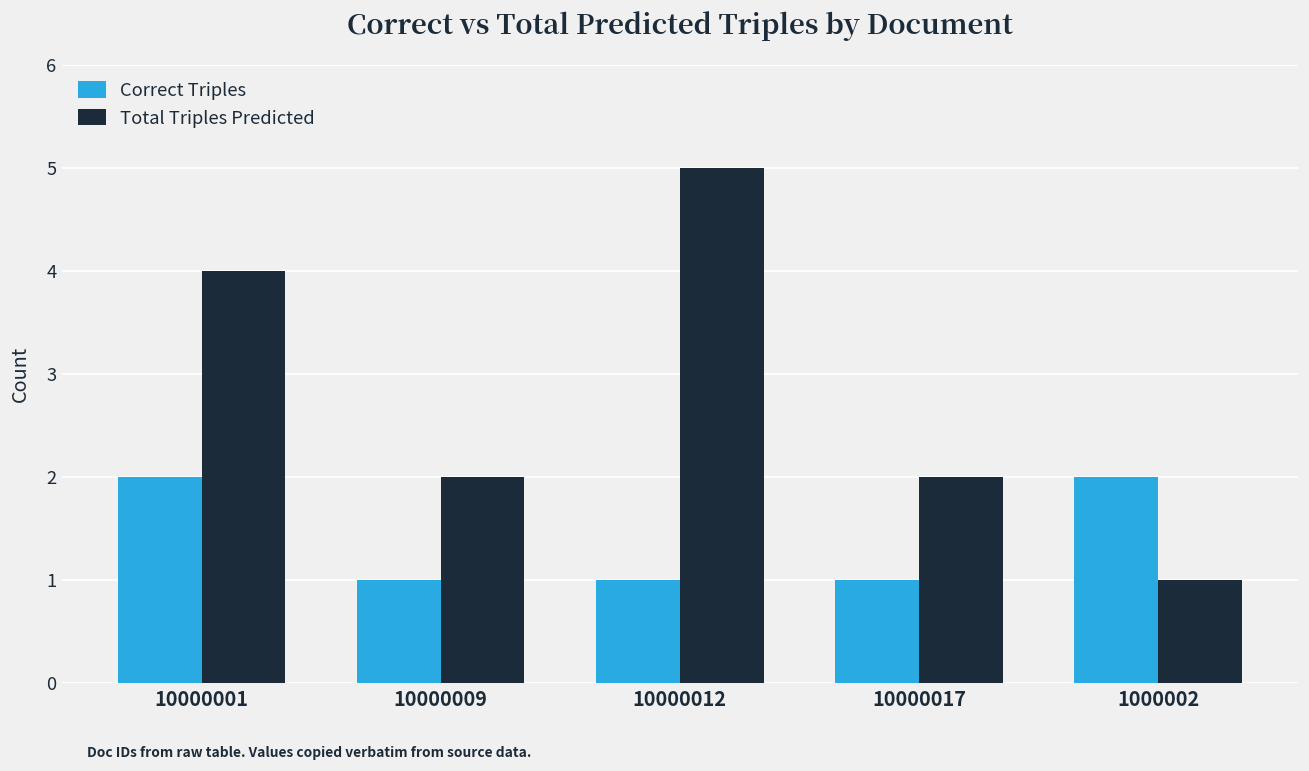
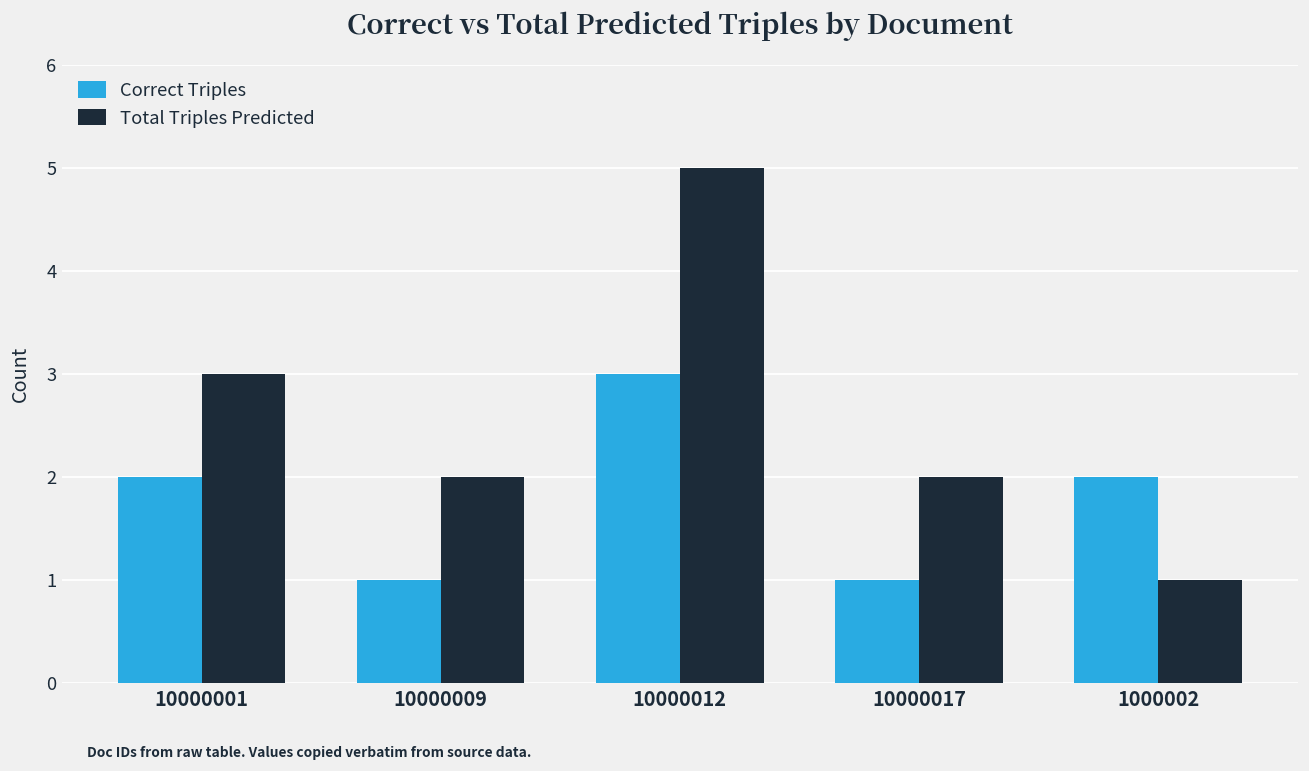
  {
    "Correct Triples": {
      "10000001": 2,
      "10000009": 1,
-     "10000012": 1,
+     "10000012": 3,
      "10000017": 1,
      "1000002": 2
    },
    "Total Triples Predicted": {
-     "10000001": 4,
+     "10000001": 3,
      "10000009": 2,
      "10000012": 5,
      "10000017": 2,
      "1000002": 1
    }
  }
